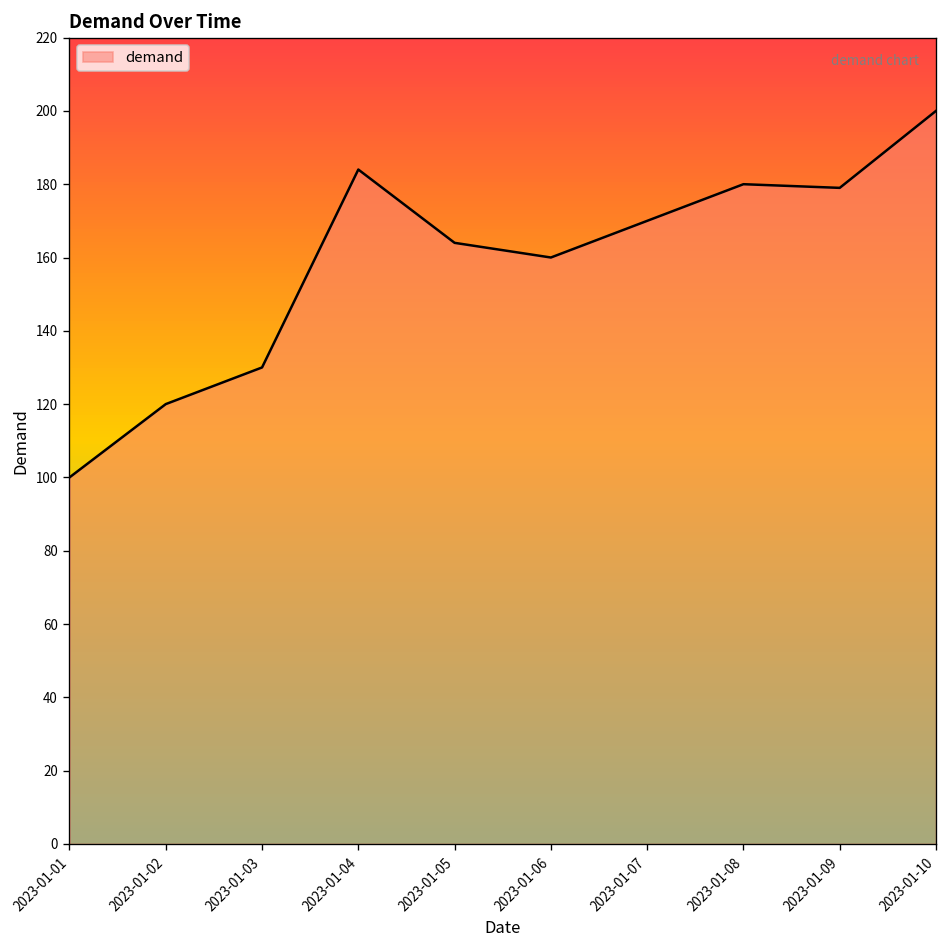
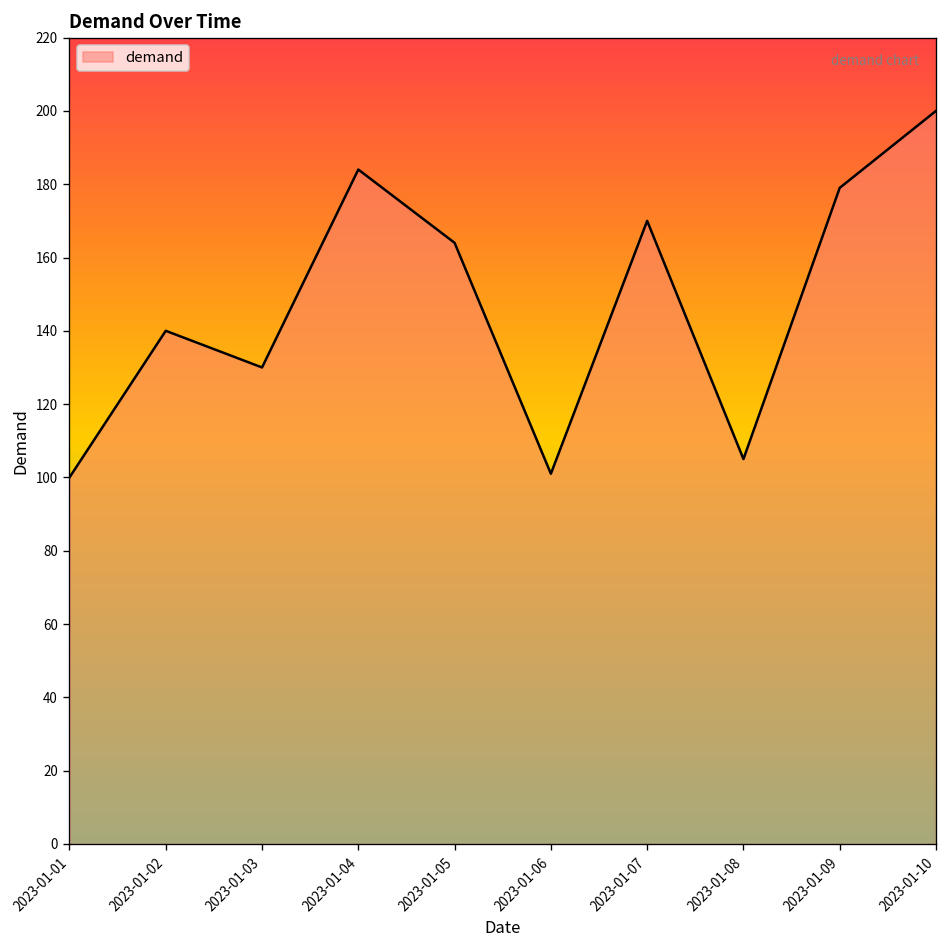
  {
    "2023-01-01": 100,
-   "2023-01-02": 120,
+   "2023-01-02": 140,
    "2023-01-03": 130,
    "2023-01-04": 184,
    "2023-01-05": 164,
-   "2023-01-06": 160,
+   "2023-01-06": 101,
    "2023-01-07": 170,
-   "2023-01-08": 180,
+   "2023-01-08": 105,
    "2023-01-09": 179,
    "2023-01-10": 200
  }
